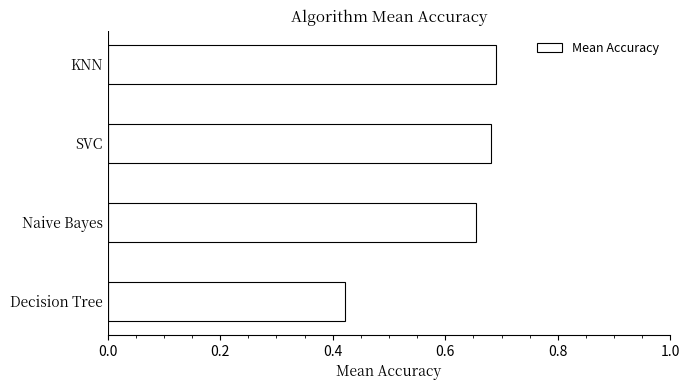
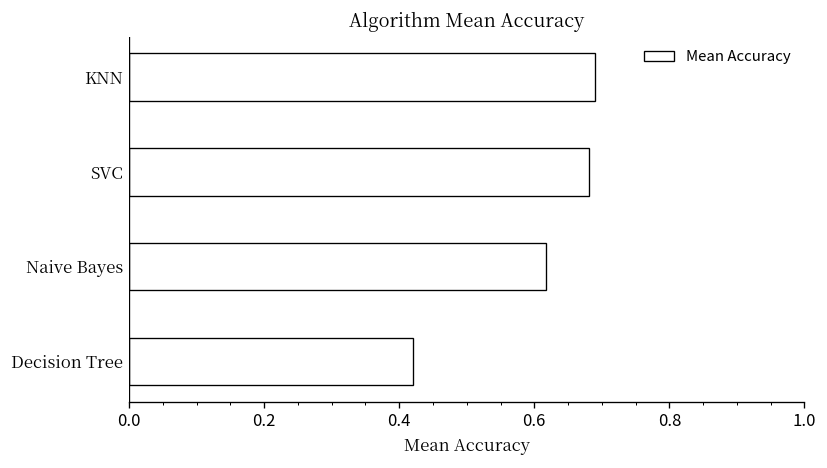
  {
    "KNN": 0.69,
    "SVC": 0.68,
-   "Naive Bayes": 0.65,
+   "Naive Bayes": 0.62,
    "Decision Tree": 0.42
  }
